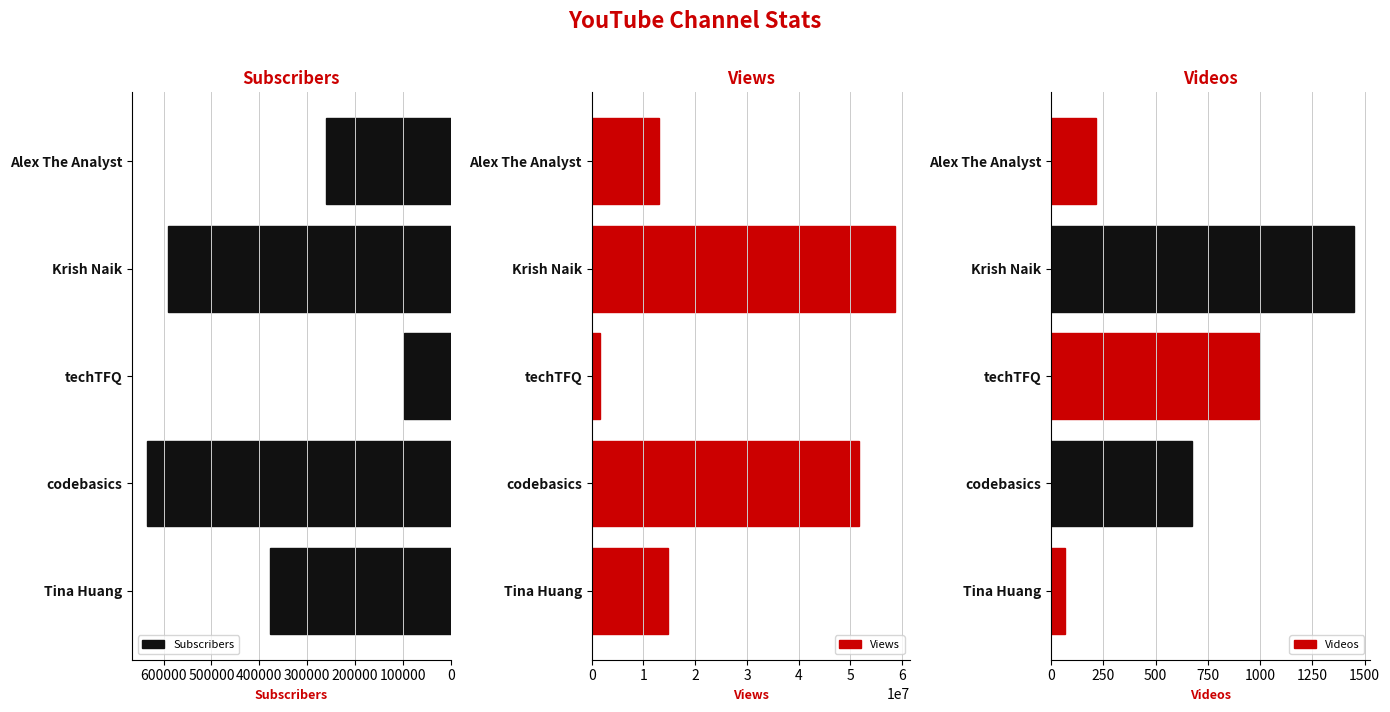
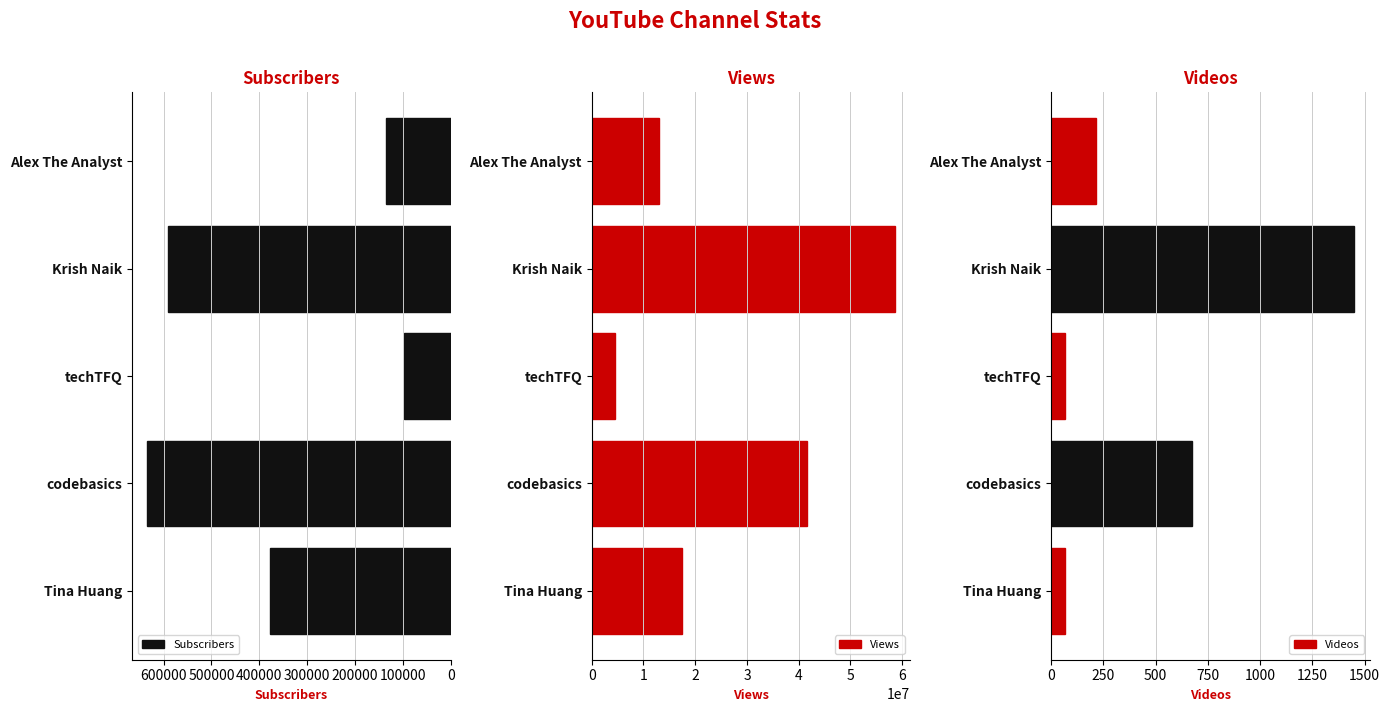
  {
    "Subscribers": {
-     "Alex The Analyst": 260000,
+     "Alex The Analyst": 130000,
      "Krish Naik": 590000,
      "techTFQ": 100000,
      "codebasics": 630000,
      "Tina Huang": 380000
    },
    "Views": {
      "Alex The Analyst": 13000000,
      "Krish Naik": 59000000,
-     "techTFQ": 2000000,
-     "codebasics": 52000000,
-     "Tina Huang": 15000000
+     "techTFQ": 5000000,
+     "codebasics": 42000000,
+     "Tina Huang": 17000000
    },
    "Videos": {
      "Alex The Analyst": 210,
      "Krish Naik": 1450,
-     "techTFQ": 1000,
+     "techTFQ": 70,
      "codebasics": 670,
      "Tina Huang": 70
    }
  }
